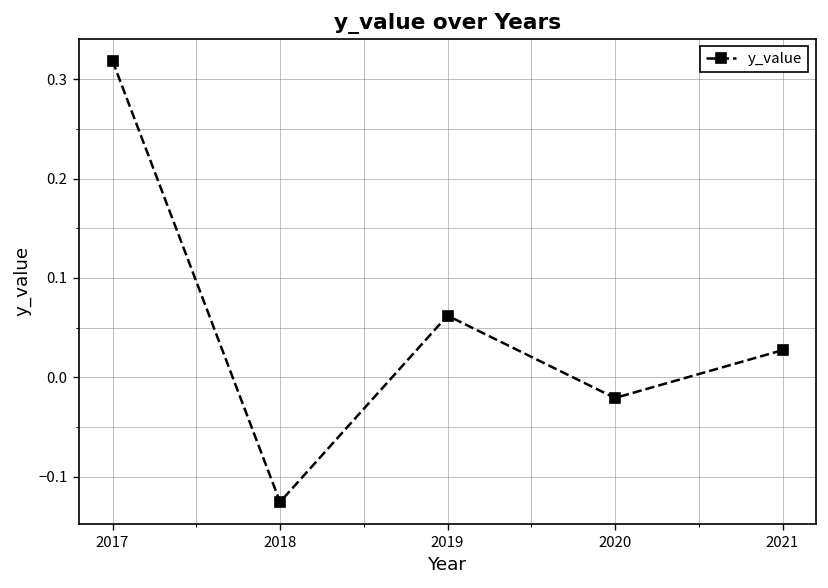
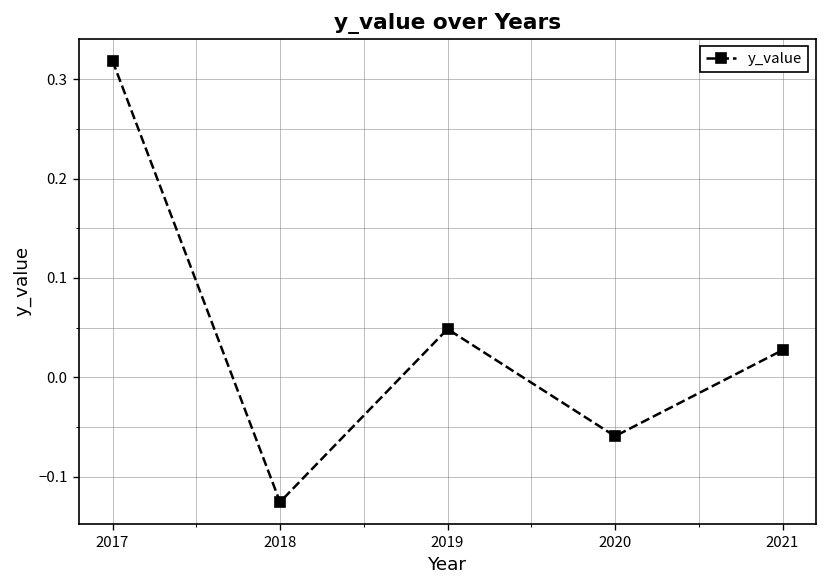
  {
    "2017": 0.32,
    "2018": -0.13,
-   "2019": 0.06,
-   "2020": -0.02,
+   "2019": 0.05,
+   "2020": -0.06,
    "2021": 0.03
  }
